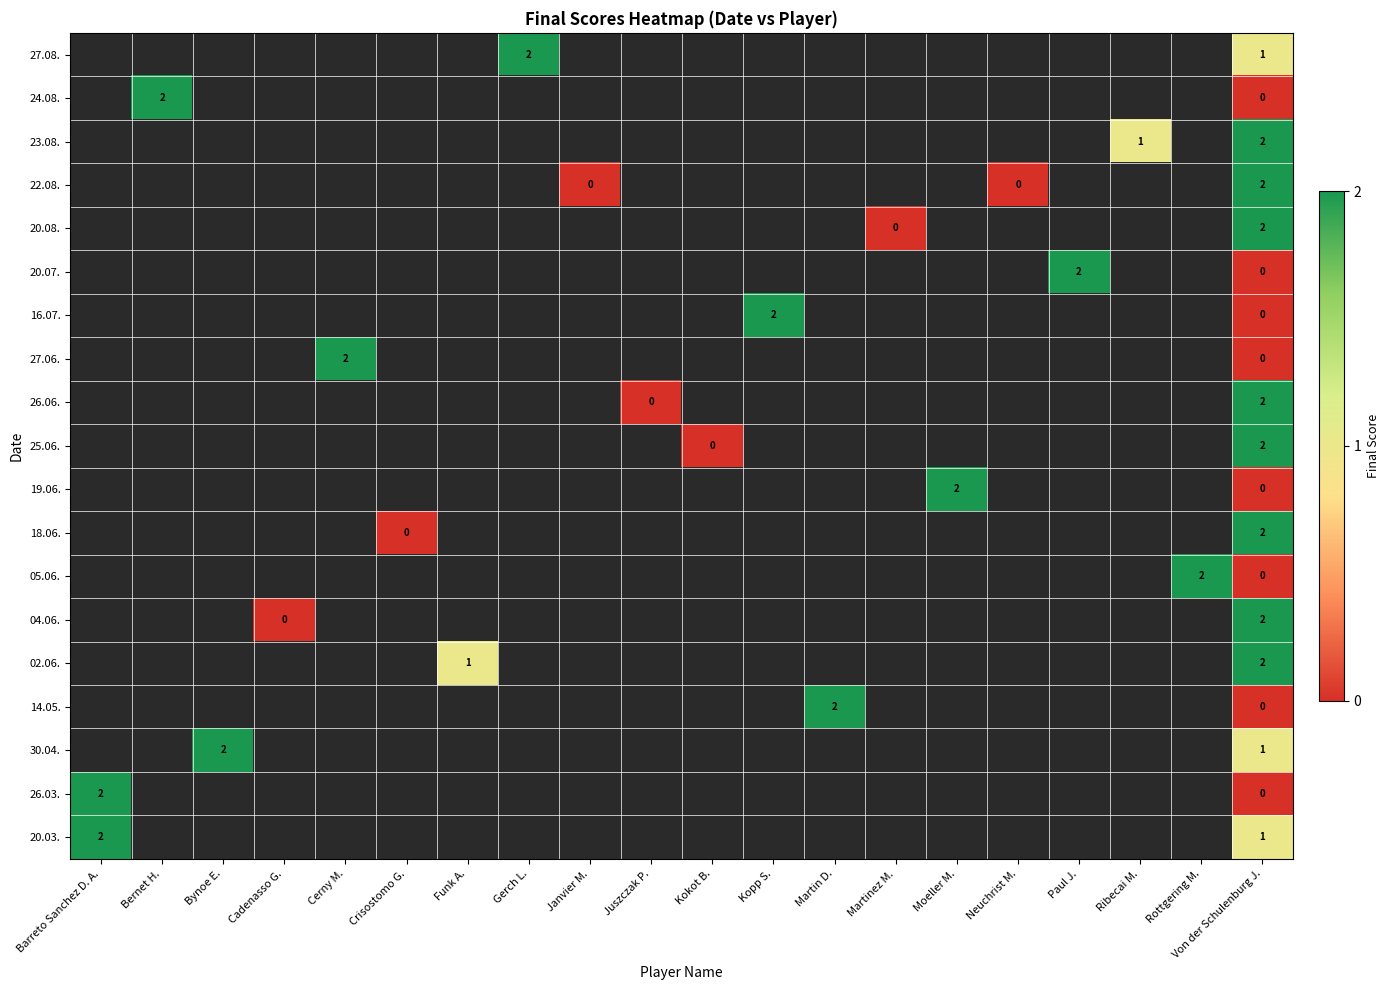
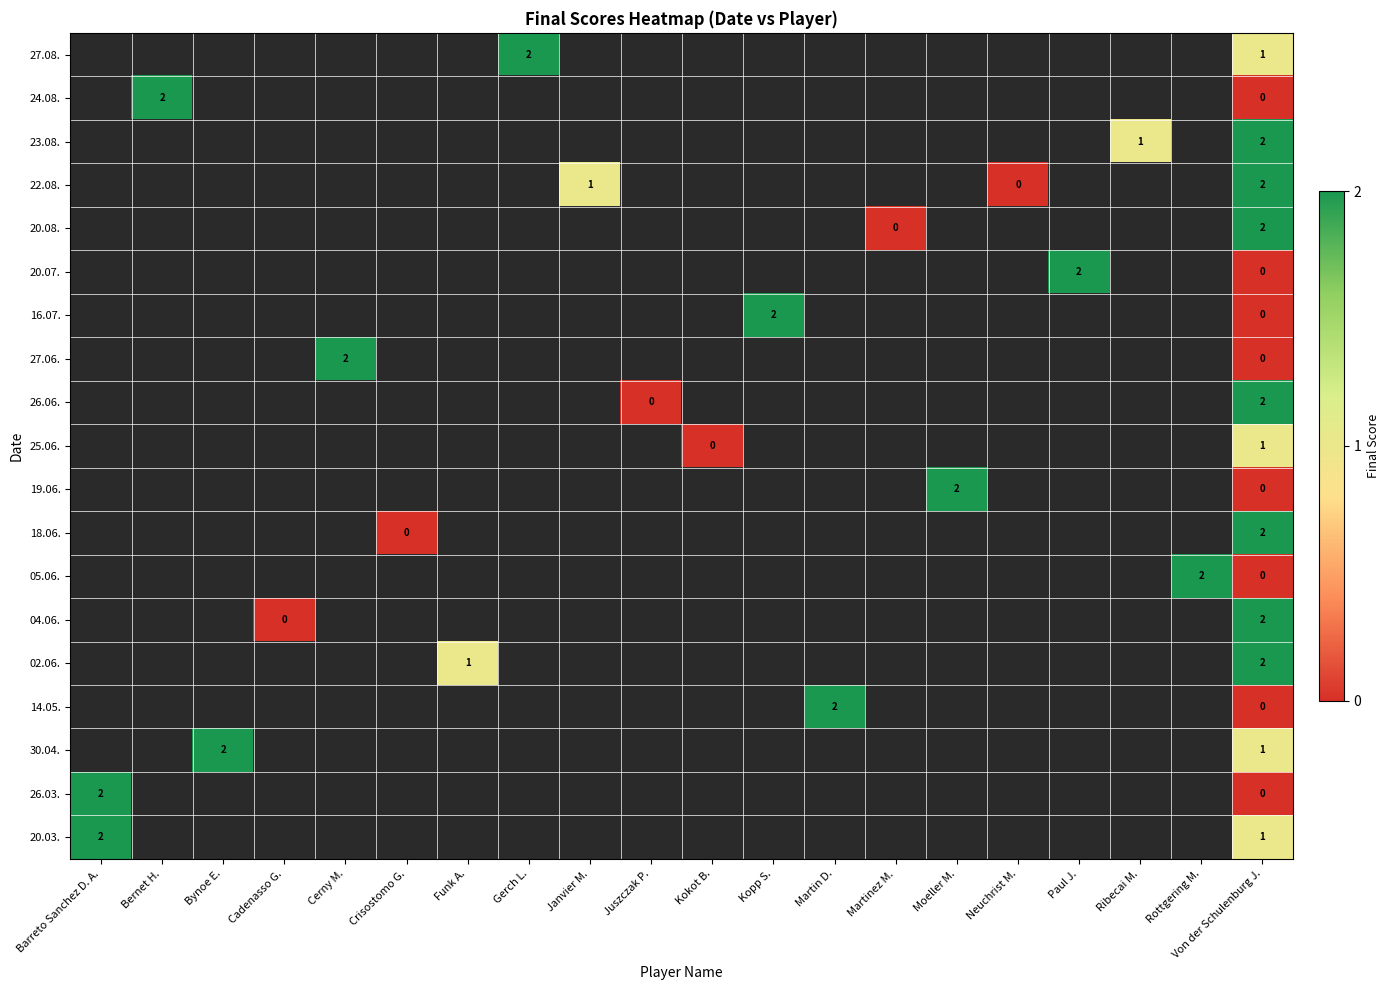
  {
    "27.08.": {
      "Gerch L.": 2,
      "Von der Schulenburg J.": 1
    },
    "24.08.": {
      "Bernet H.": 2,
      "Von der Schulenburg J.": 0
    },
    "23.08.": {
      "Ribecai M.": 1,
      "Von der Schulenburg J.": 2
    },
    "22.08.": {
-     "Janvier M.": 0,
+     "Janvier M.": 1,
      "Neuchrist M.": 0,
      "Von der Schulenburg J.": 2
    },
    "20.08.": {
      "Martinez M.": 0,
      "Von der Schulenburg J.": 2
    },
    "20.07.": {
      "Paul J.": 2,
      "Von der Schulenburg J.": 0
    },
    "16.07.": {
      "Kopp S.": 2,
      "Von der Schulenburg J.": 0
    },
    "27.06.": {
      "Cerny M.": 2,
      "Von der Schulenburg J.": 0
    },
    "26.06.": {
      "Juszczak P.": 0,
      "Von der Schulenburg J.": 2
    },
    "25.06.": {
      "Kokot B.": 0,
-     "Von der Schulenburg J.": 2
+     "Von der Schulenburg J.": 1
    },
    "19.06.": {
      "Moeller M.": 2,
      "Von der Schulenburg J.": 0
    },
    "18.06.": {
      "Crisostomo G.": 0,
      "Von der Schulenburg J.": 2
    },
    "05.06.": {
      "Rottgering M.": 2,
      "Von der Schulenburg J.": 0
    },
    "04.06.": {
      "Cadenasso G.": 0,
      "Von der Schulenburg J.": 2
    },
    "02.06.": {
      "Funk A.": 1,
      "Von der Schulenburg J.": 2
    },
    "14.05.": {
      "Martin D.": 2,
      "Von der Schulenburg J.": 0
    },
    "30.04.": {
      "Bynoe E.": 2,
      "Von der Schulenburg J.": 1
    },
    "26.03.": {
      "Barreto Sanchez D. A.": 2,
      "Von der Schulenburg J.": 0
    },
    "20.03.": {
      "Barreto Sanchez D. A.": 2,
      "Von der Schulenburg J.": 1
    }
  }
